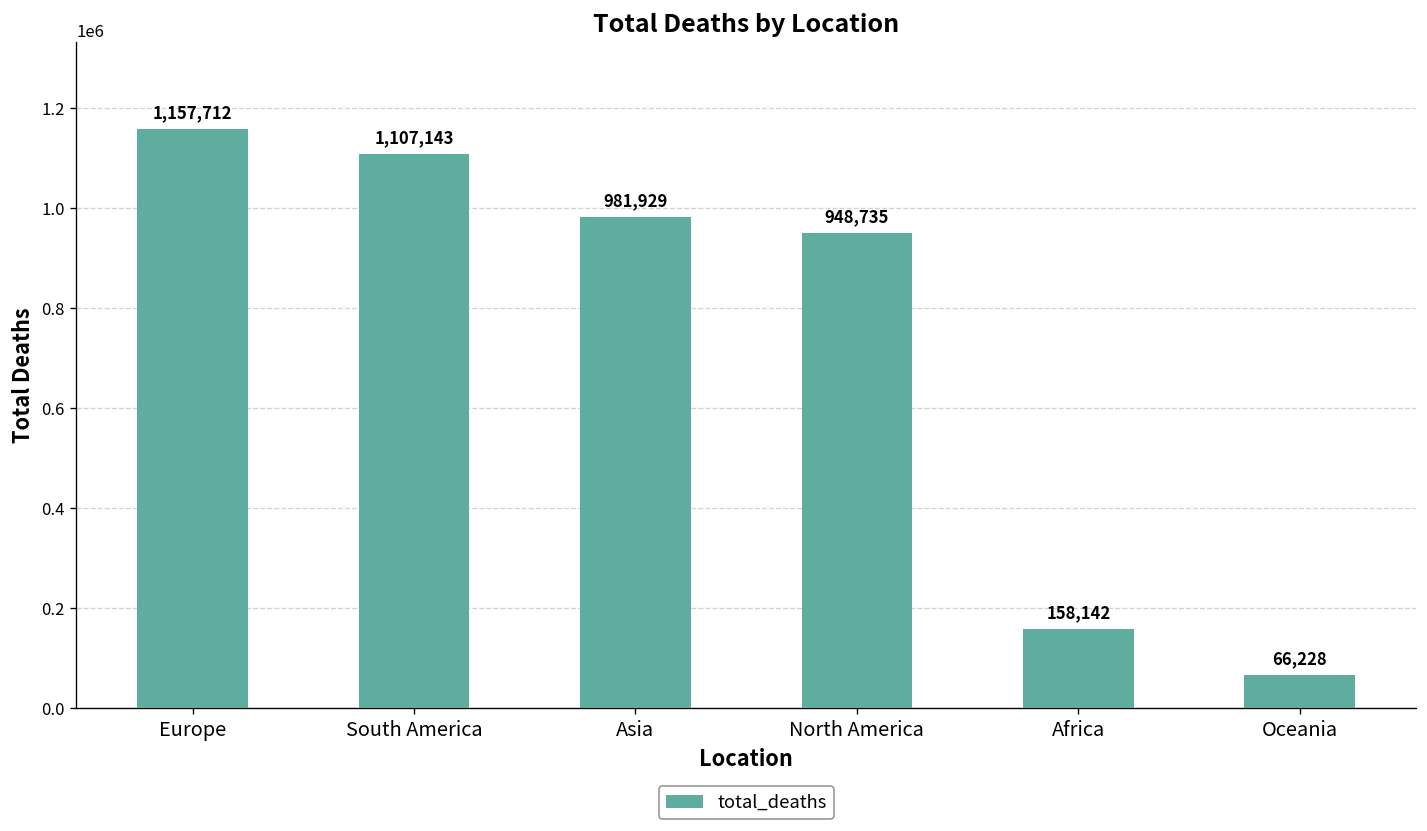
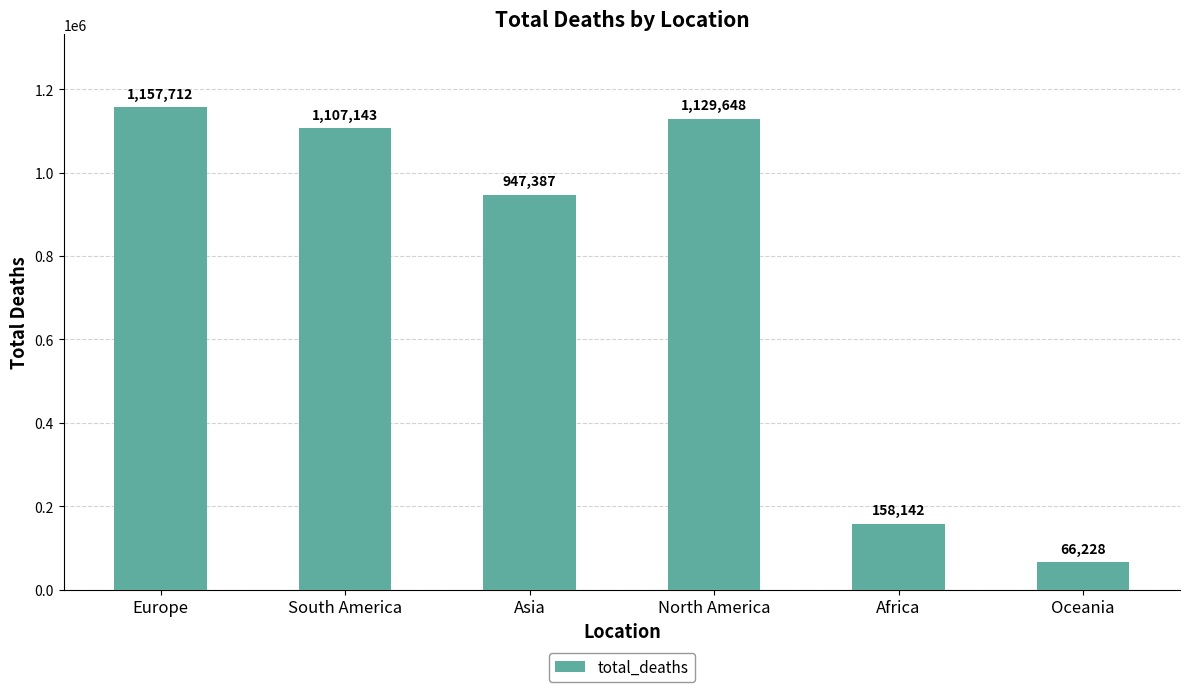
  {
    "Europe": "1,157,712",
    "South America": "1,107,143",
-   "Asia": "981,929",
-   "North America": "948,735",
+   "Asia": "947,387",
+   "North America": "1,129,648",
    "Africa": "158,142",
    "Oceania": "66,228"
  }
